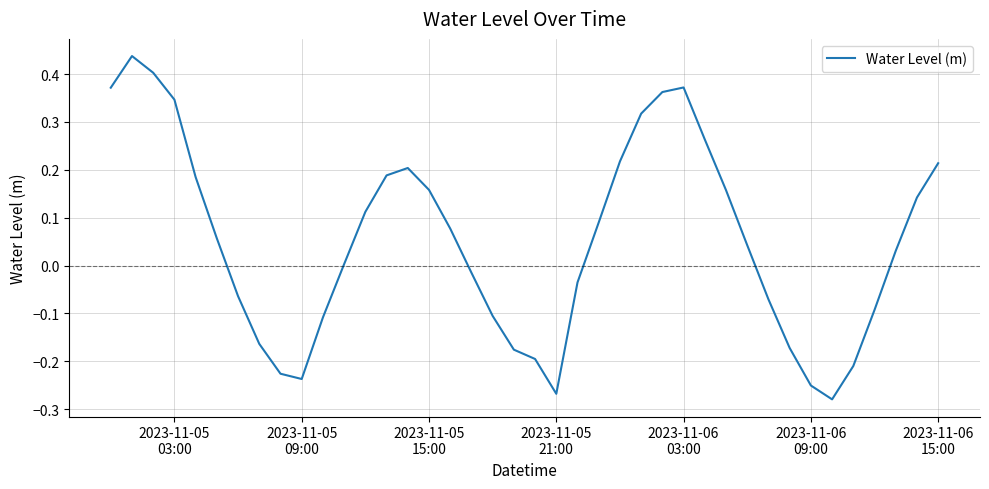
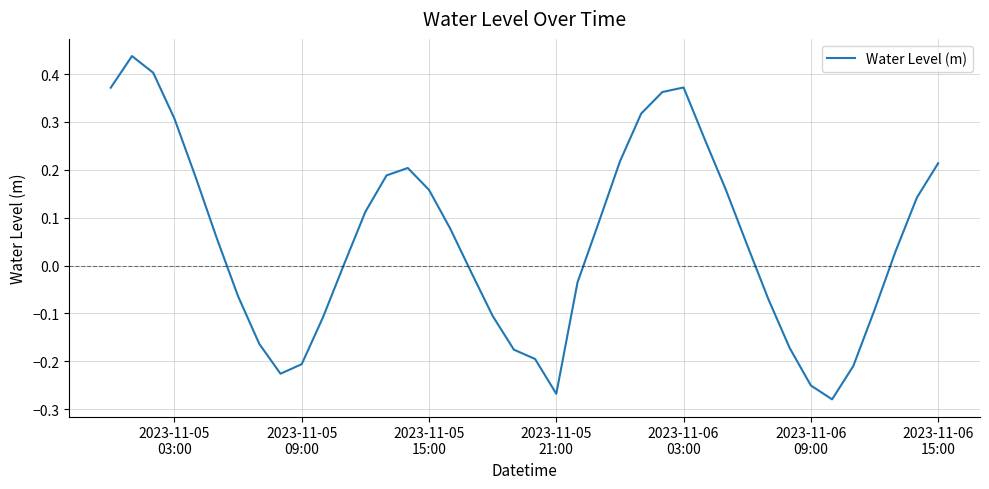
  {
-   "2023-11-05 03:00": 0.35,
-   "2023-11-05 09:00": -0.24,
+   "2023-11-05 03:00": 0.31,
+   "2023-11-05 09:00": -0.21,
    "2023-11-05 15:00": 0.16,
    "2023-11-05 21:00": -0.27,
    "2023-11-06 03:00": 0.37,
    "2023-11-06 09:00": -0.25,
    "2023-11-06 15:00": 0.21
  }
